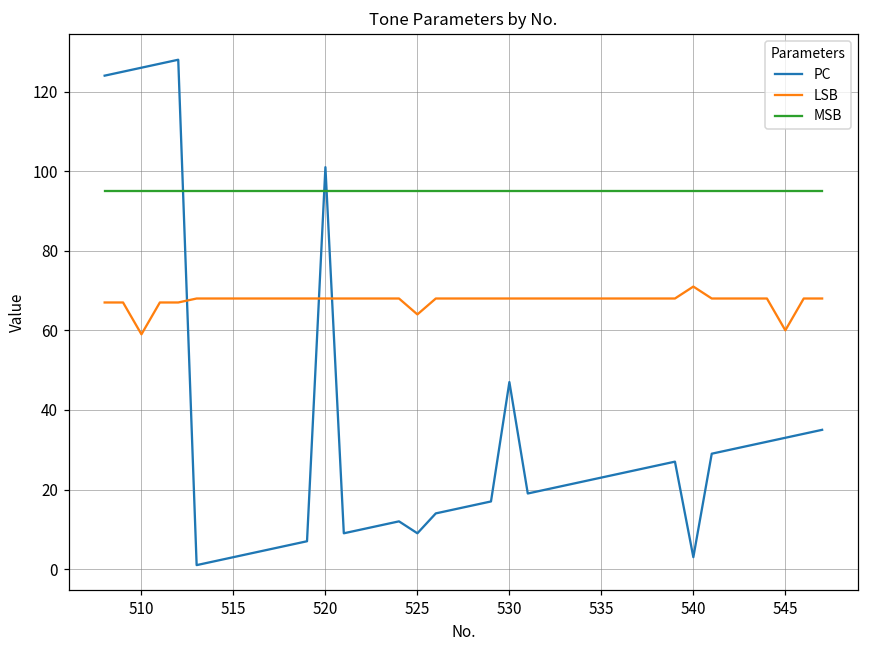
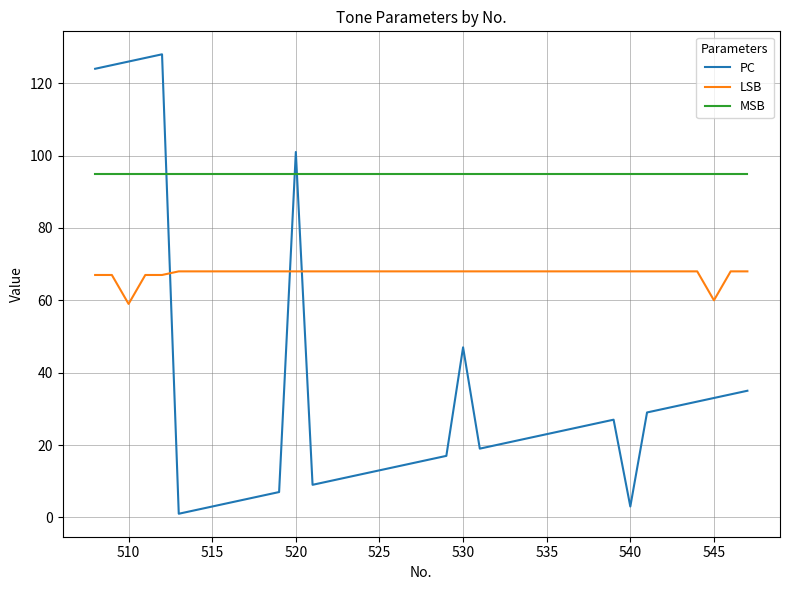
  {
    "PC": {
      "510": 126,
      "515": 3,
      "520": 101,
-     "525": 9,
+     "525": 13,
      "530": 47,
      "535": 23,
      "540": 3,
      "545": 33
    },
    "LSB": {
      "510": 59,
      "515": 68,
      "520": 68,
-     "525": 64,
+     "525": 68,
      "530": 68,
      "535": 68,
-     "540": 71,
+     "540": 68,
      "545": 60
    },
    "MSB": {
      "510": 95,
      "515": 95,
      "520": 95,
      "525": 95,
      "530": 95,
      "535": 95,
      "540": 95,
      "545": 95
    }
  }
